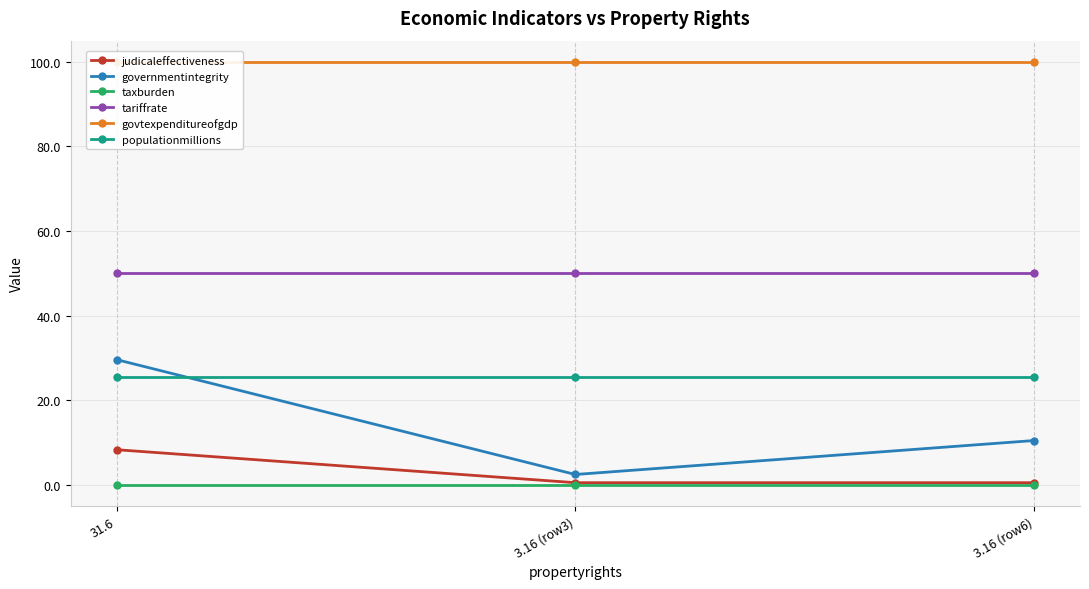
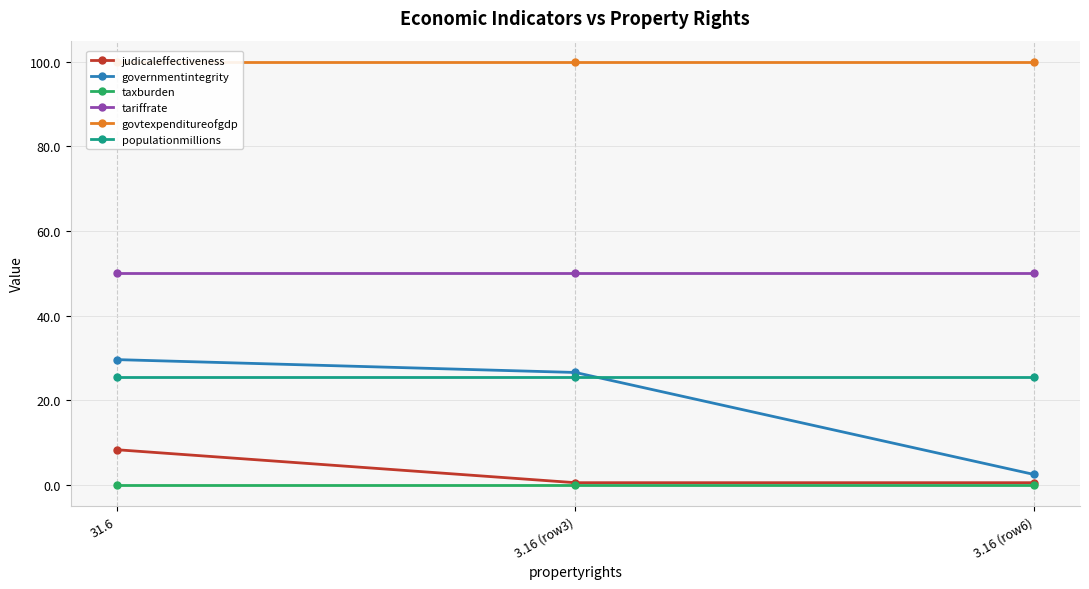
  {
    "judicaleffectiveness": {
      "31.6": 8
    },
    "governmentintegrity": {
      "31.6": 30,
-     "3.16 (row3)": 2,
-     "3.16 (row6)": 10
+     "3.16 (row3)": 27,
+     "3.16 (row6)": 2
    },
    "tariffrate": {
      "31.6": 50,
      "3.16 (row3)": 50,
      "3.16 (row6)": 50
    },
    "govtexpenditureofgdp": {
      "3.16 (row3)": 100,
      "3.16 (row6)": 100
    }
  }
